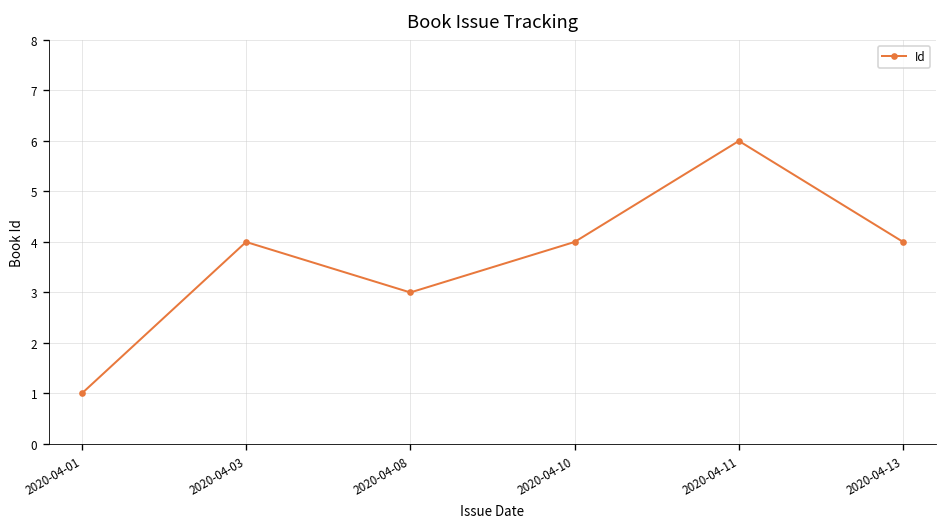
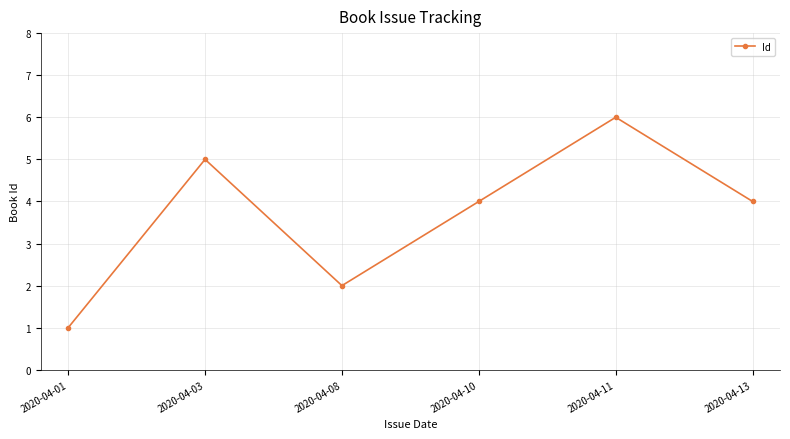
  {
    "2020-04-01": 1,
-   "2020-04-03": 4,
-   "2020-04-08": 3,
+   "2020-04-03": 5,
+   "2020-04-08": 2,
    "2020-04-10": 4,
    "2020-04-11": 6,
    "2020-04-13": 4
  }
